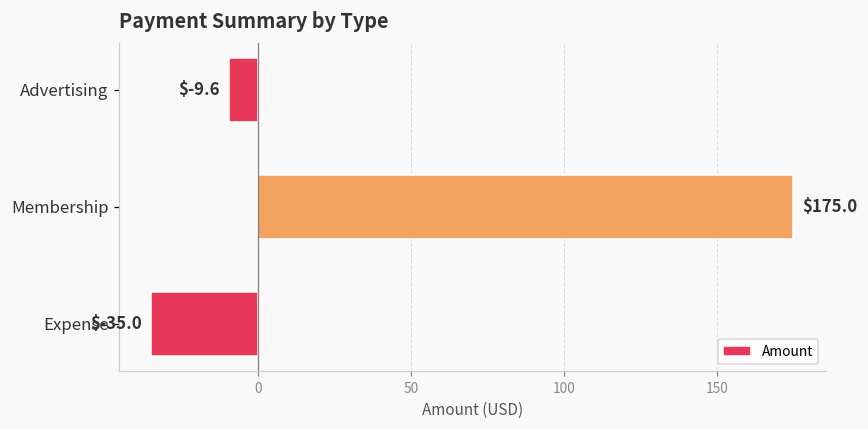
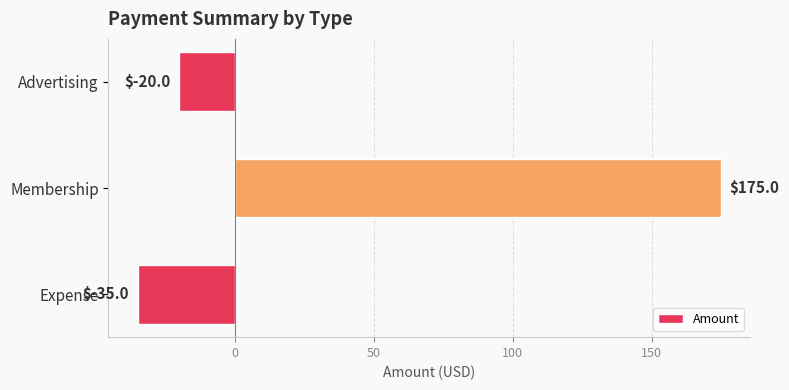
  {
-   "Advertising": "$-9.6",
+   "Advertising": "$-20.0",
    "Membership": "$175.0",
    "Expense": "$-35.0"
  }
